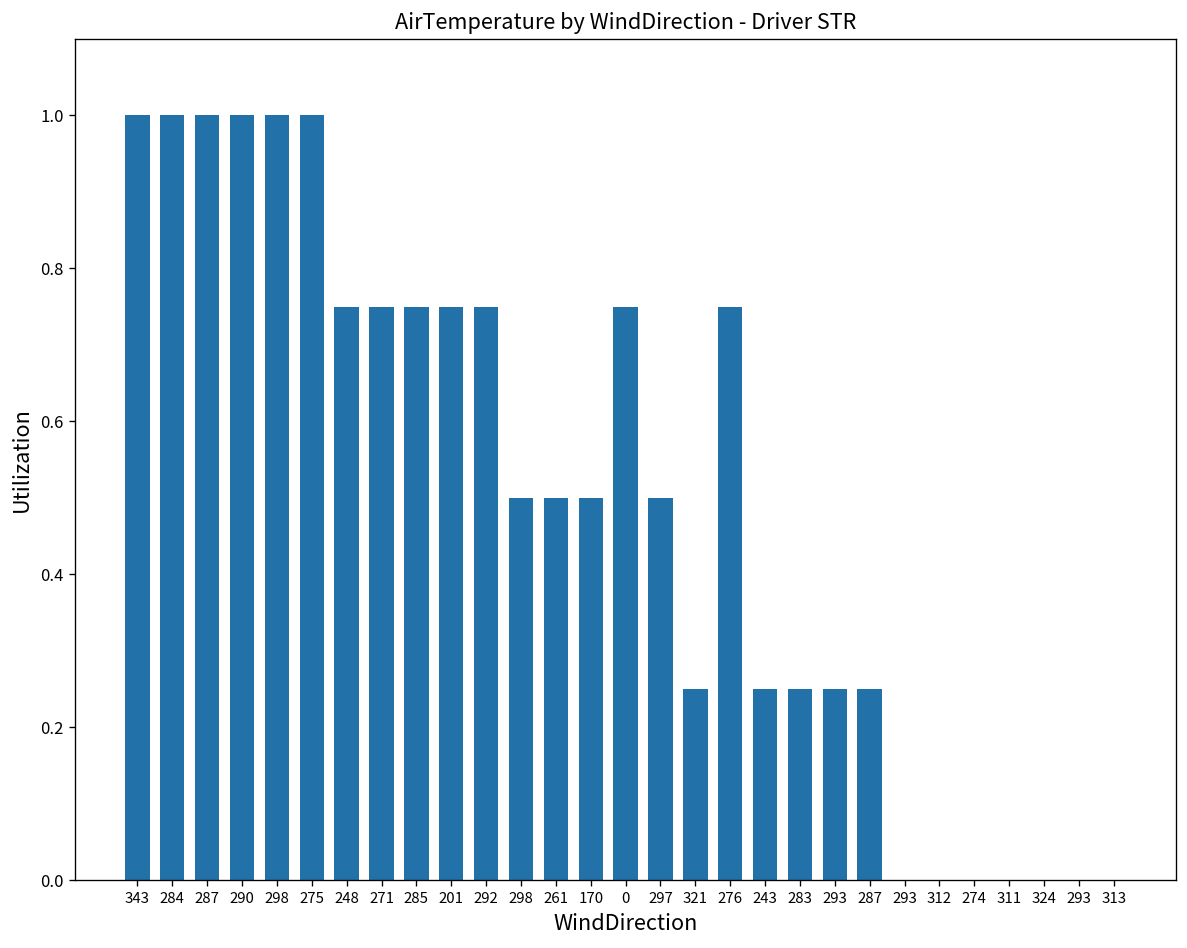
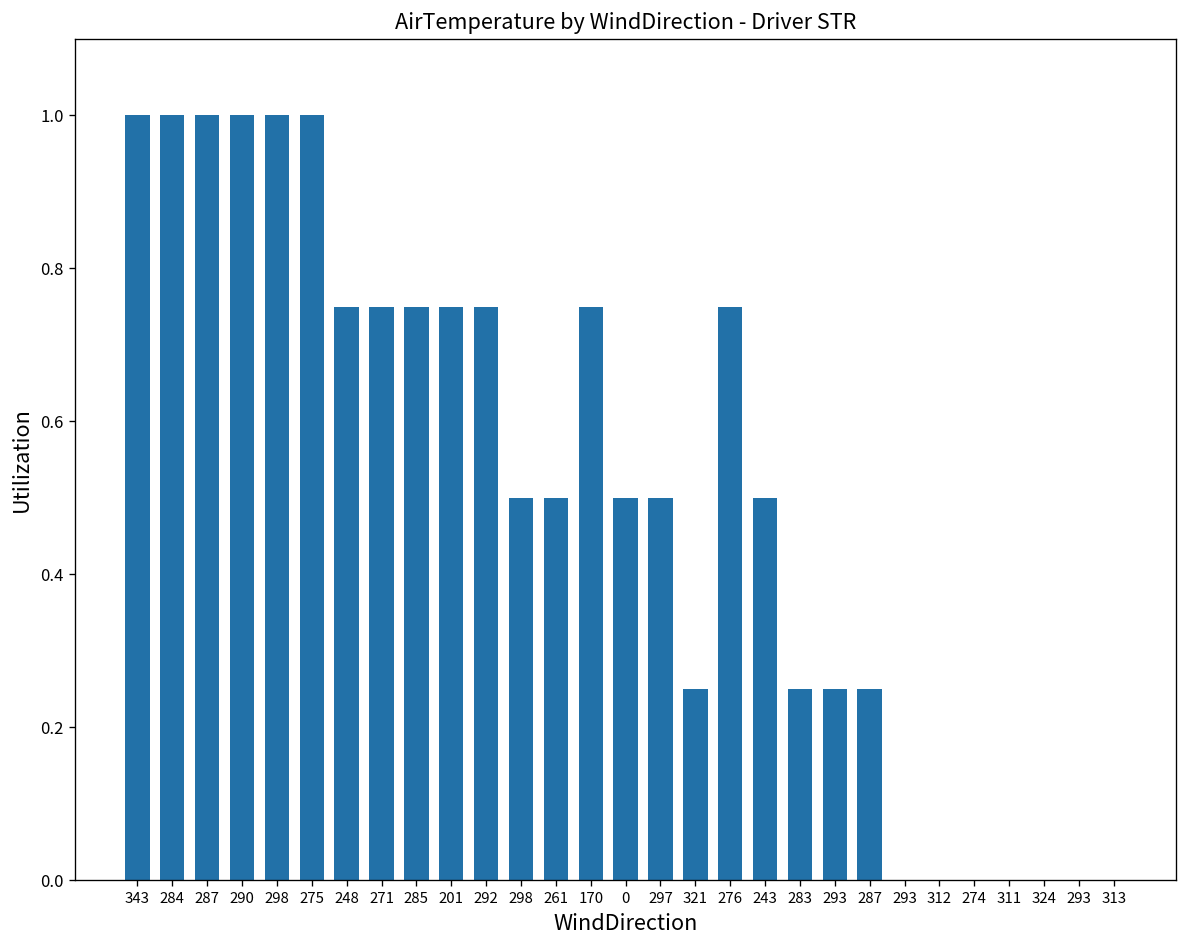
  {
    "343": 1.00,
    "284": 1.00,
    "290": 1.00,
    "275": 1.00,
    "248": 0.75,
    "271": 0.75,
    "285": 0.75,
    "201": 0.75,
    "292": 0.75,
    "261": 0.50,
-   "170": 0.50,
-   "0": 0.75,
+   "170": 0.75,
+   "0": 0.50,
    "297": 0.50,
    "321": 0.25,
    "276": 0.75,
-   "243": 0.25,
+   "243": 0.50,
    "283": 0.25,
    "312": 0.00,
    "274": 0.00,
    "311": 0.00,
    "324": 0.00,
    "313": 0.00
  }
